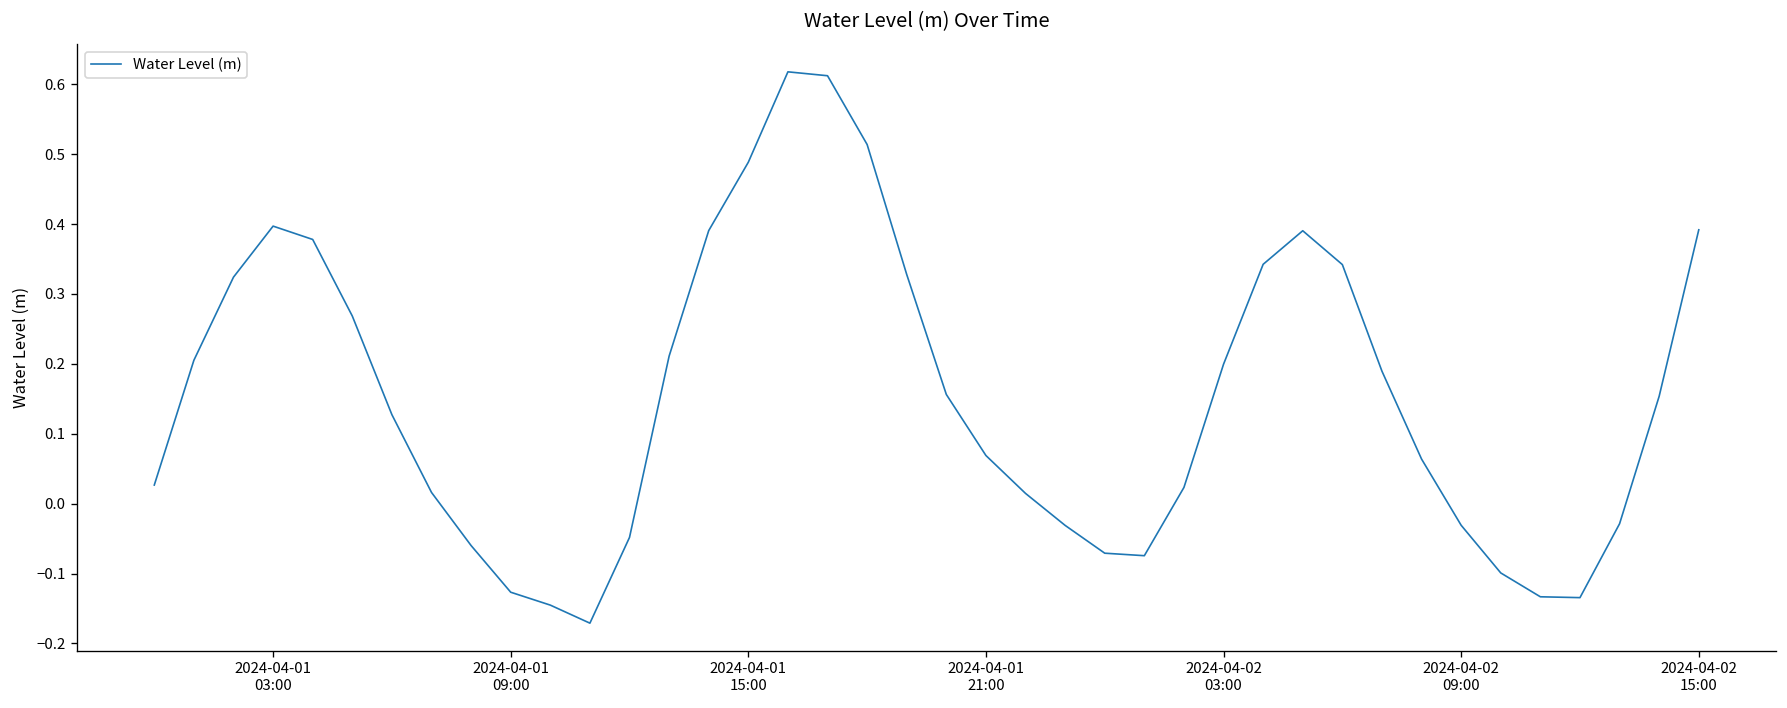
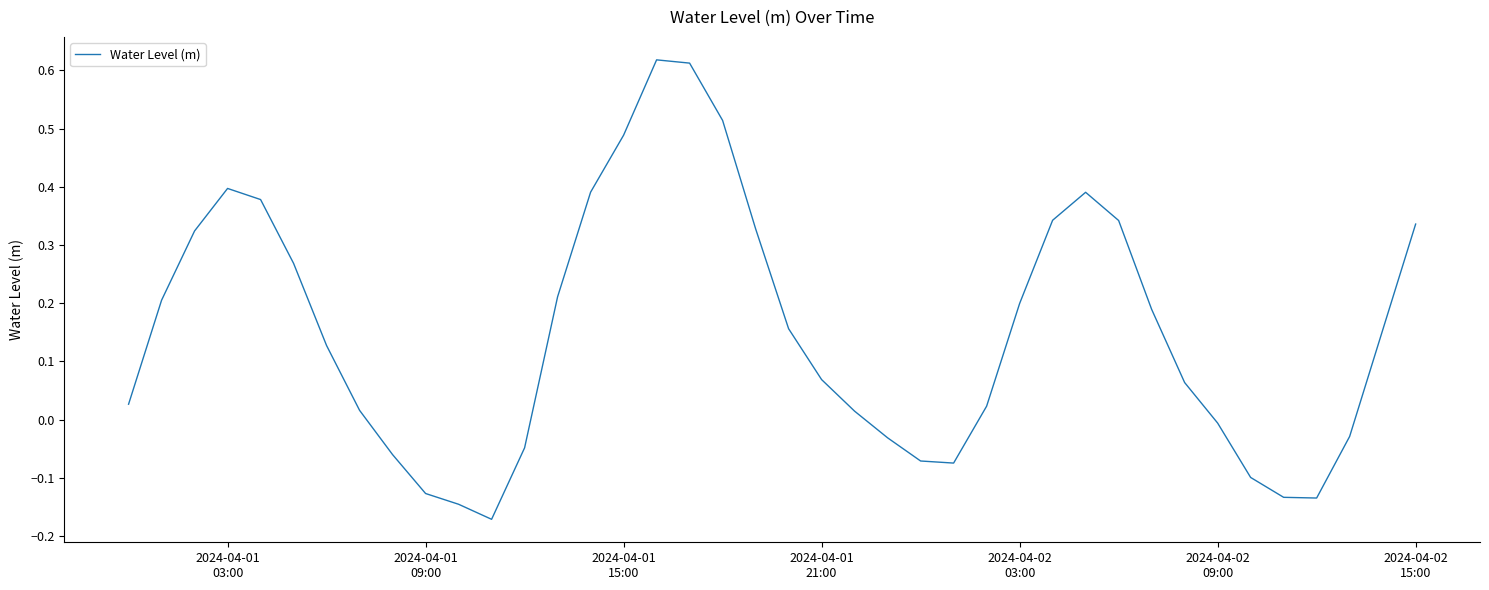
  {
    "2024-04-01 03:00": 0.40,
    "2024-04-01 09:00": -0.13,
    "2024-04-01 15:00": 0.49,
    "2024-04-01 21:00": 0.07,
    "2024-04-02 03:00": 0.20,
-   "2024-04-02 09:00": -0.03,
-   "2024-04-02 15:00": 0.39
+   "2024-04-02 09:00": -0.01,
+   "2024-04-02 15:00": 0.34
  }
